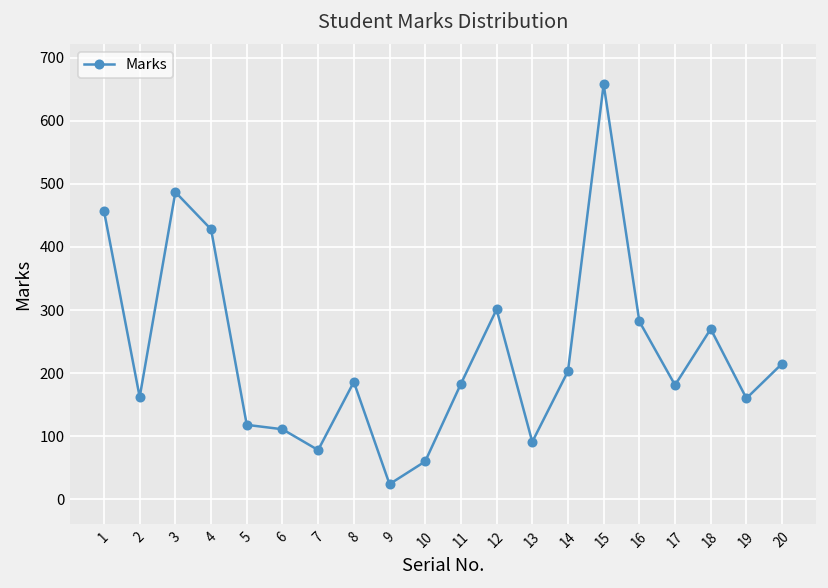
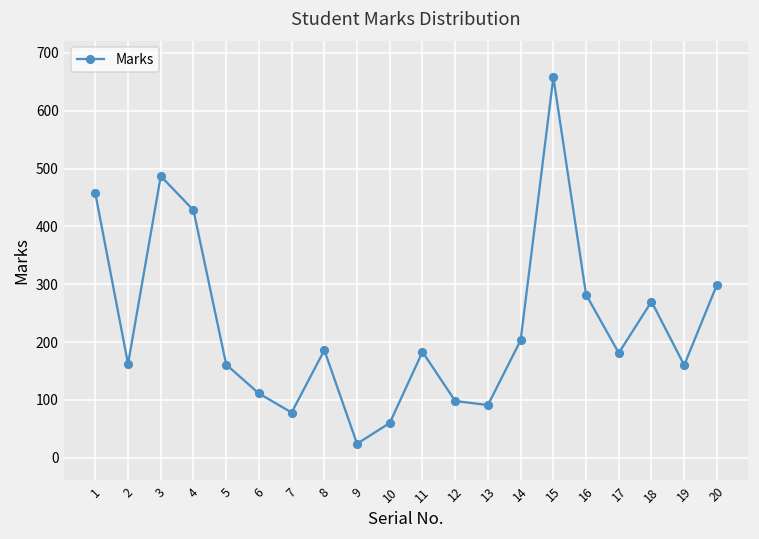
  {
    "1": 460,
    "2": 160,
    "3": 490,
    "4": 430,
-   "5": 120,
+   "5": 160,
    "6": 110,
    "7": 80,
    "8": 190,
    "9": 20,
    "10": 60,
    "11": 180,
-   "12": 300,
+   "12": 100,
    "13": 90,
    "14": 200,
    "15": 660,
    "16": 280,
    "17": 180,
    "18": 270,
    "19": 160,
-   "20": 220
+   "20": 300
  }
